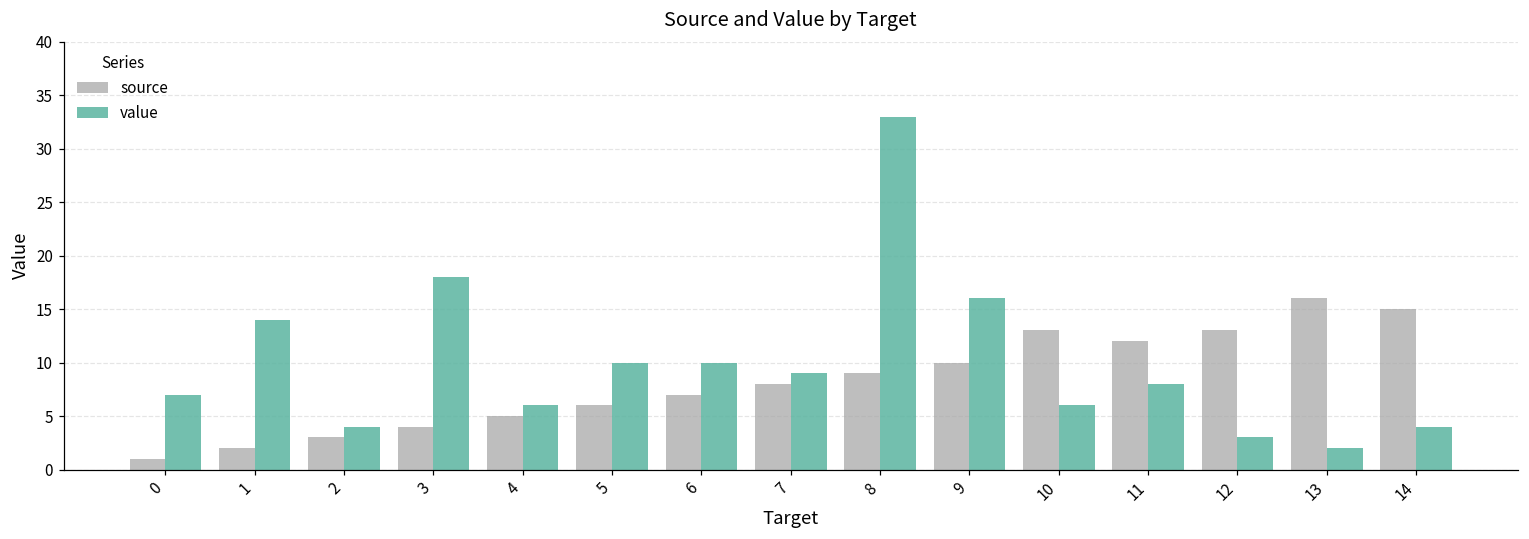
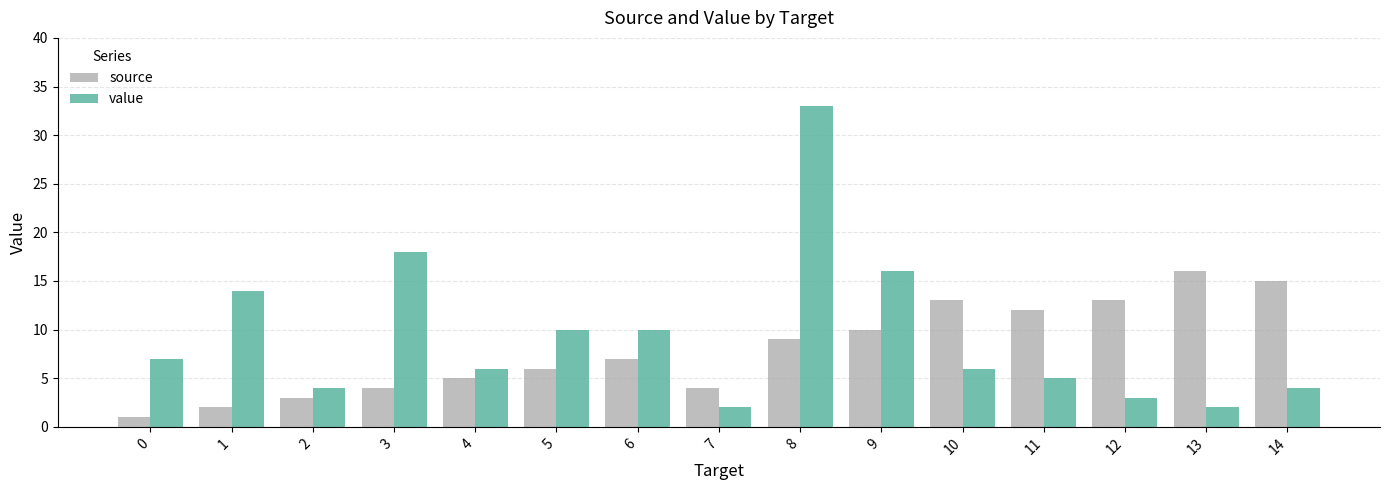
  {
    "source": {
      "0": 1,
      "1": 2,
      "2": 3,
      "3": 4,
      "4": 5,
      "5": 6,
      "6": 7,
-     "7": 8,
+     "7": 4,
      "8": 9,
      "9": 10,
      "10": 13,
      "11": 12,
      "12": 13,
      "13": 16,
      "14": 15
    },
    "value": {
      "0": 7,
      "1": 14,
      "2": 4,
      "3": 18,
      "4": 6,
      "5": 10,
      "6": 10,
-     "7": 9,
+     "7": 2,
      "8": 33,
      "9": 16,
      "10": 6,
-     "11": 8,
+     "11": 5,
      "12": 3,
      "13": 2,
      "14": 4
    }
  }
